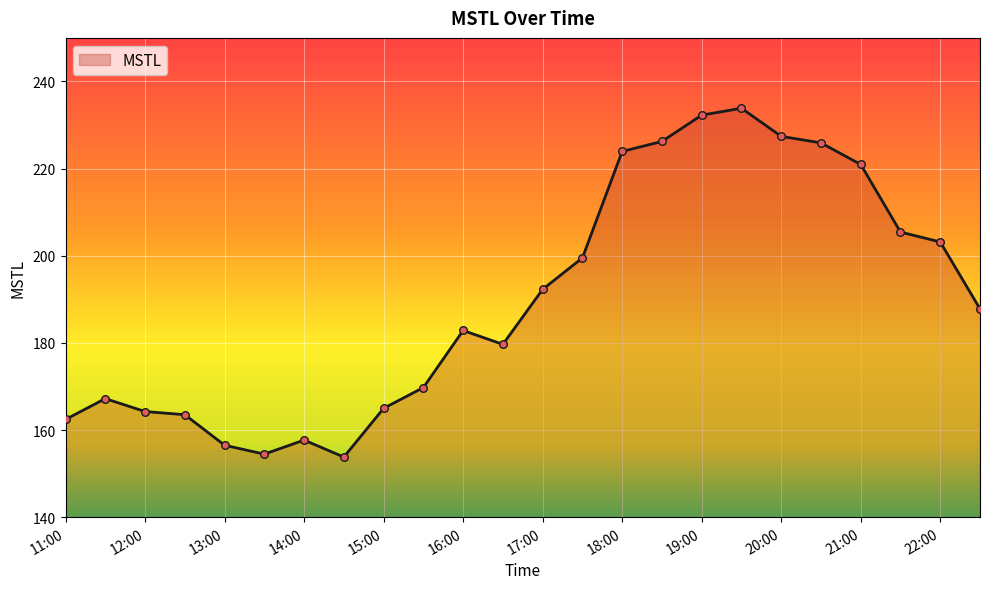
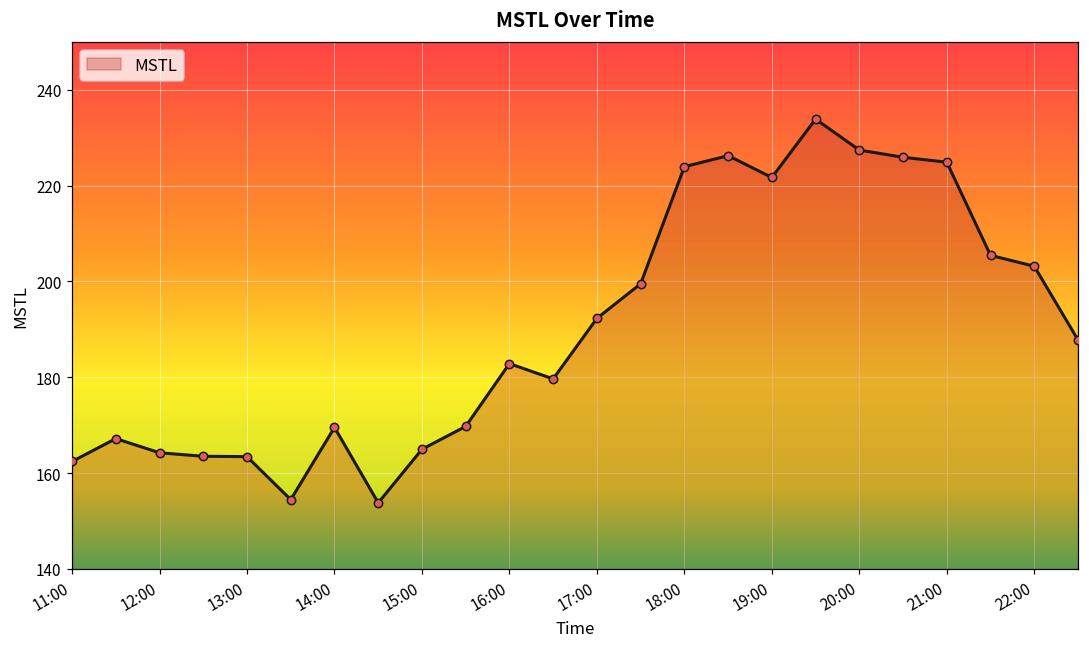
  {
    "11:00": 162,
    "12:00": 164,
-   "13:00": 157,
-   "14:00": 158,
+   "13:00": 163,
+   "14:00": 170,
    "15:00": 165,
    "16:00": 183,
    "17:00": 192,
    "18:00": 224,
-   "19:00": 232,
+   "19:00": 222,
    "20:00": 227,
-   "21:00": 221,
+   "21:00": 225,
    "22:00": 203
  }
